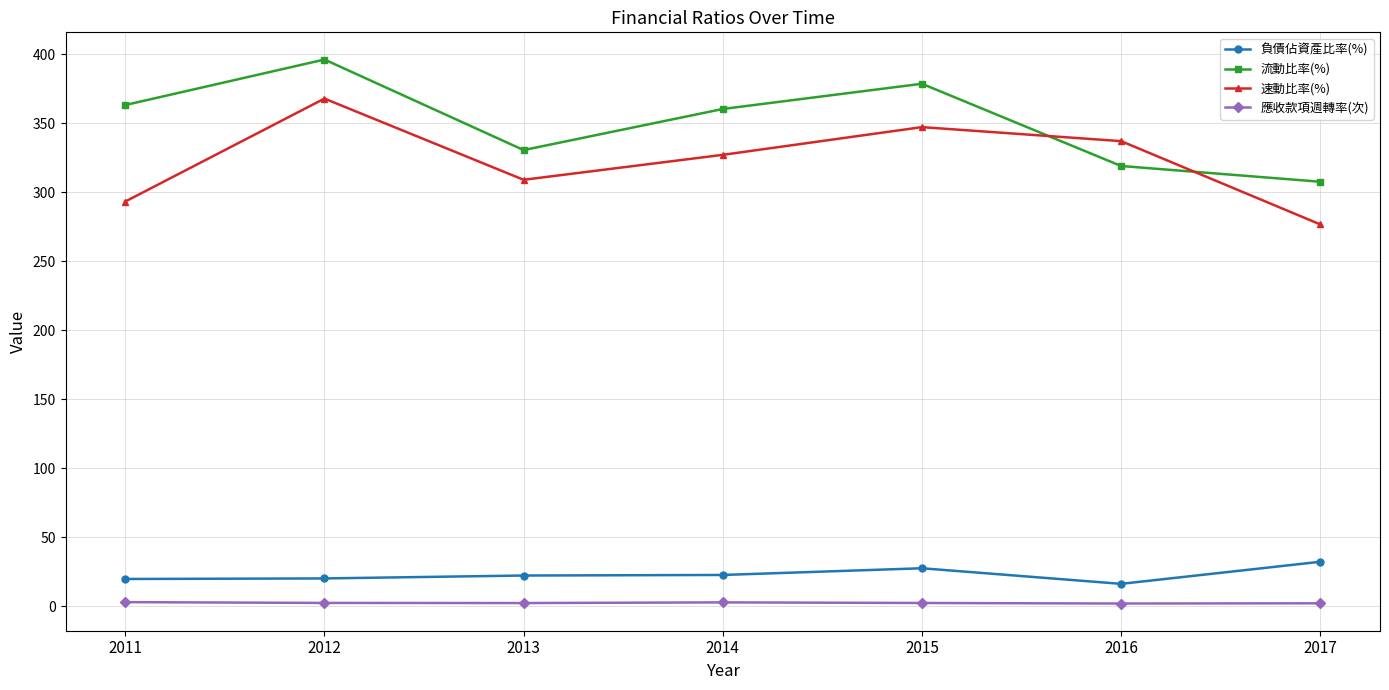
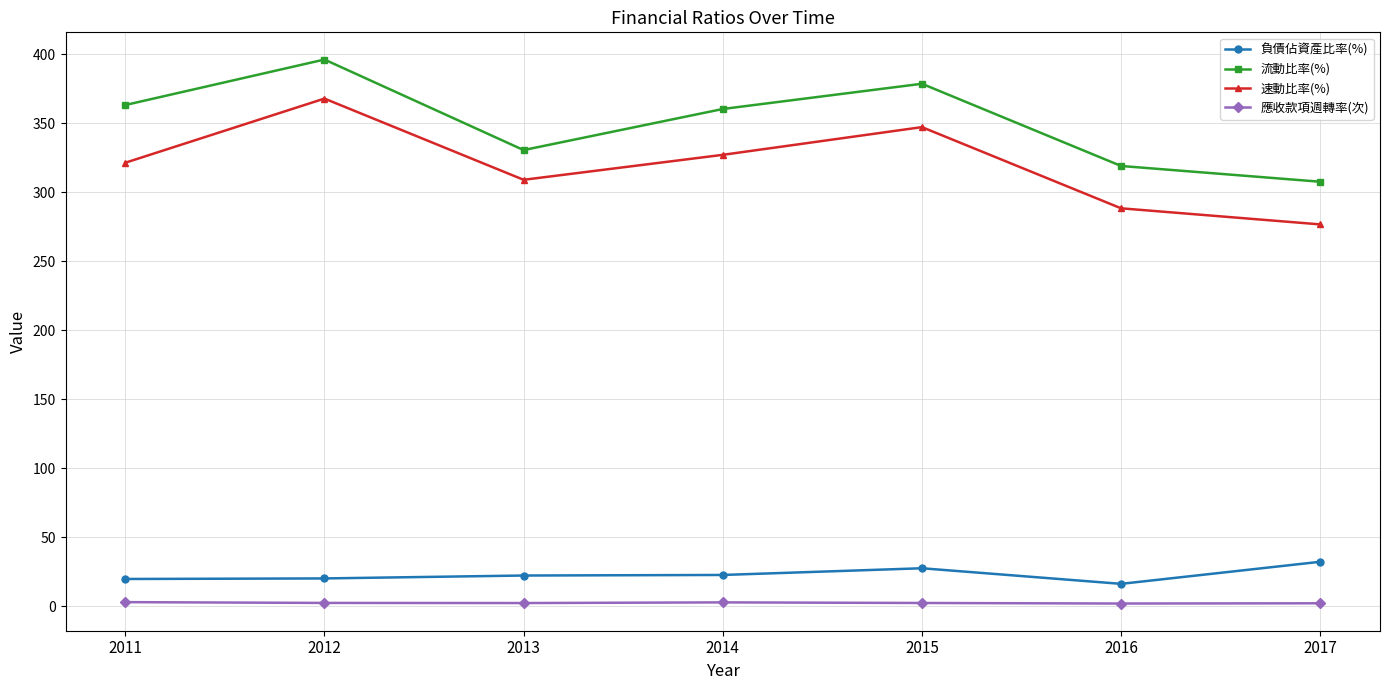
  {
    "負債佔資產比率(%)": {
      "2011": 20,
      "2012": 20,
      "2013": 22,
      "2014": 23,
      "2015": 28,
      "2016": 16,
      "2017": 32
    },
    "流動比率(%)": {
      "2011": 363,
      "2012": 396,
      "2013": 331,
      "2014": 360,
      "2015": 379,
      "2016": 319,
      "2017": 308
    },
    "速動比率(%)": {
-     "2011": 293,
+     "2011": 322,
      "2012": 368,
      "2013": 309,
      "2014": 327,
      "2015": 347,
-     "2016": 337,
+     "2016": 288,
      "2017": 277
    },
    "應收款項週轉率(次)": {
      "2011": 3,
      "2012": 3,
      "2013": 2,
      "2014": 3,
      "2015": 3,
      "2016": 2,
      "2017": 2
    }
  }
